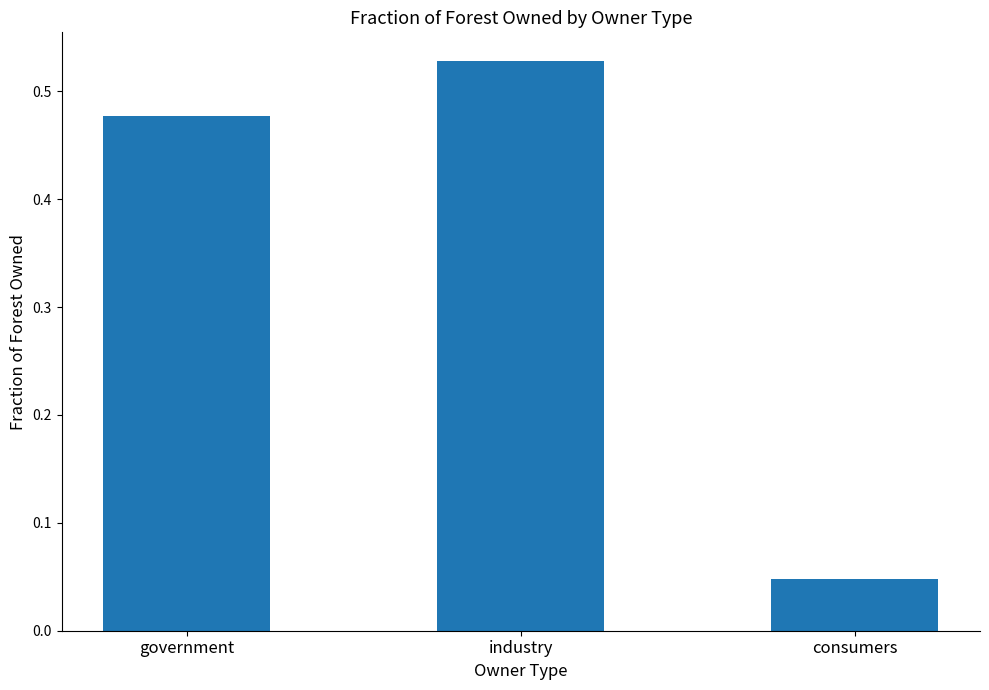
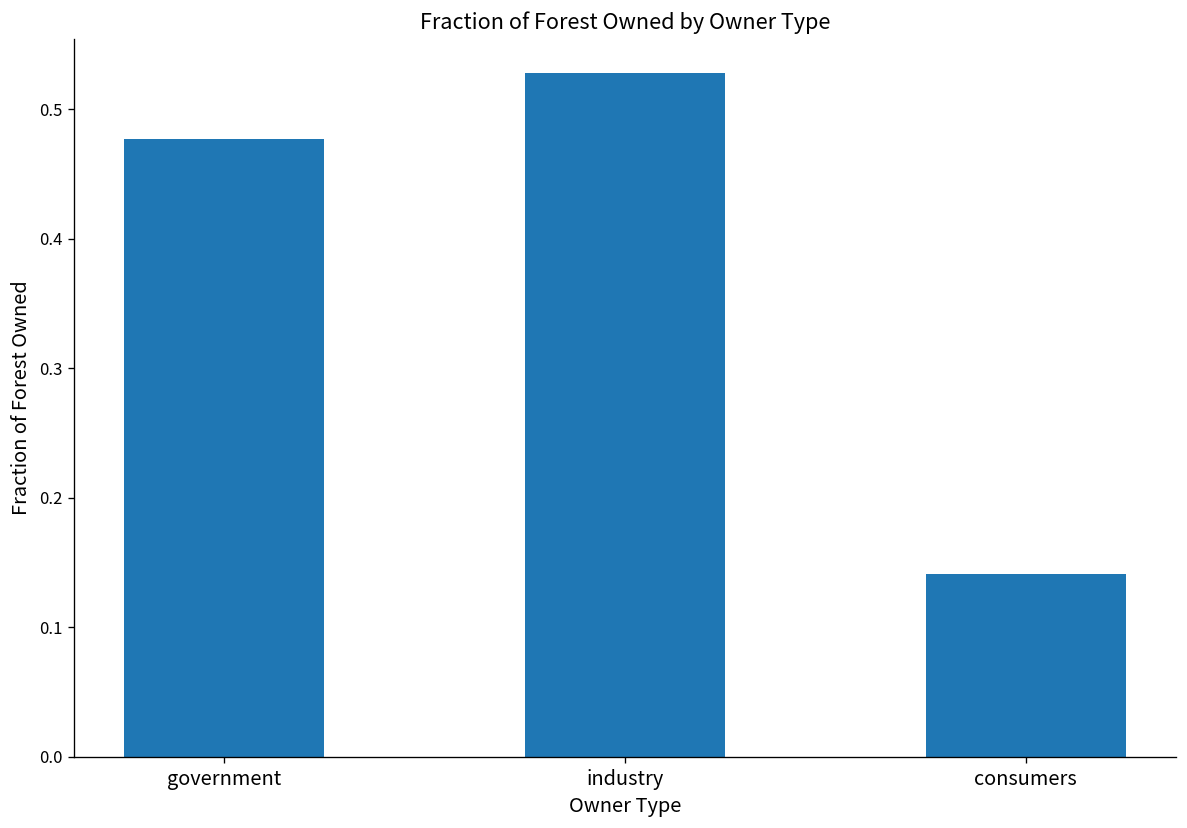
  {
    "government": 0.477,
    "industry": 0.528,
-   "consumers": 0.048
+   "consumers": 0.141
  }
